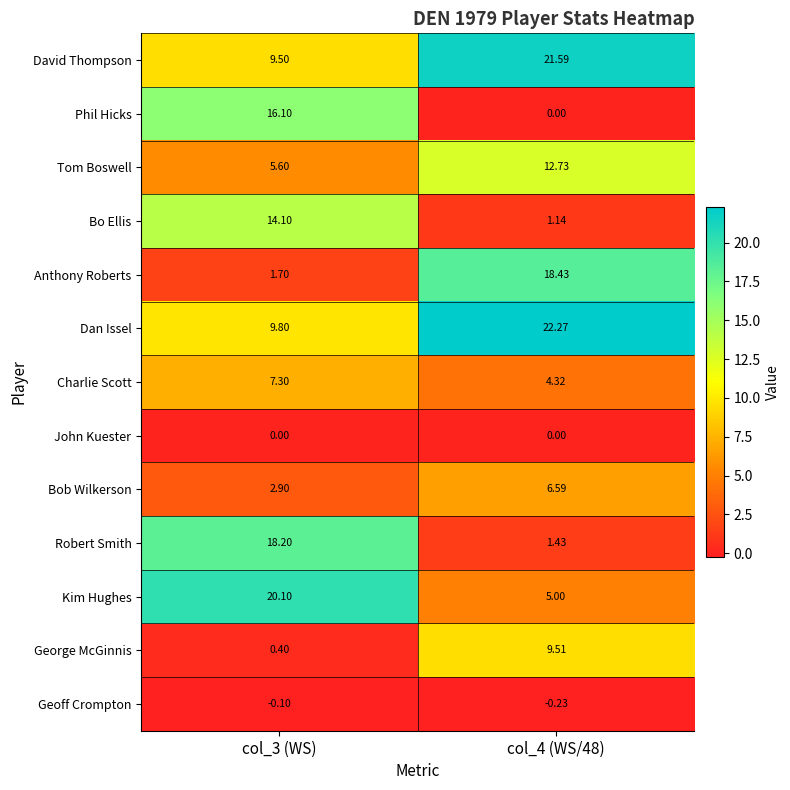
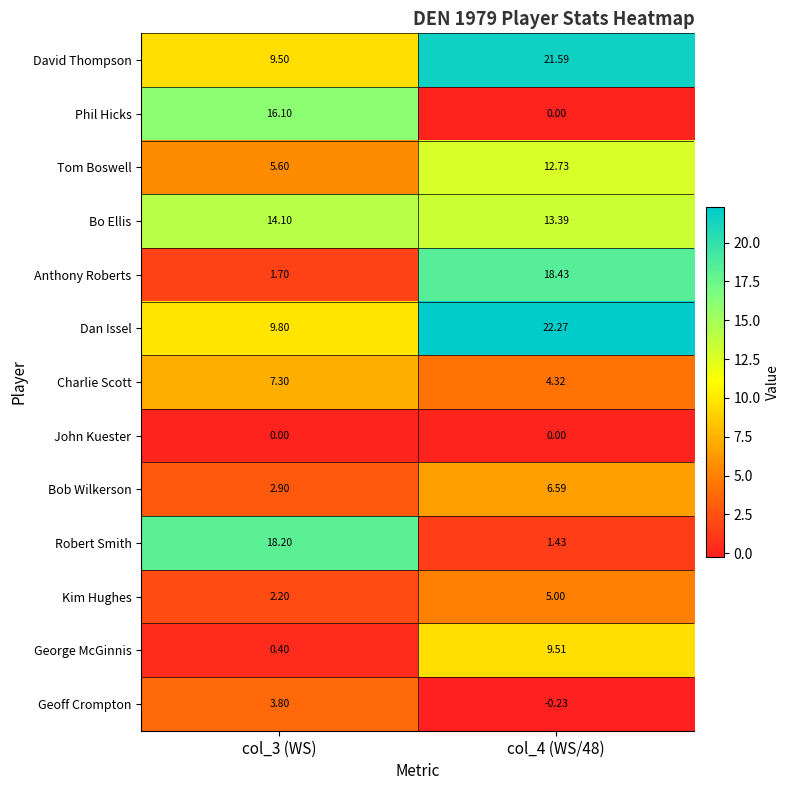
  {
    "David Thompson": {
      "col_3 (WS)": 9.50,
      "col_4 (WS/48)": 21.59
    },
    "Phil Hicks": {
      "col_3 (WS)": 16.10,
      "col_4 (WS/48)": 0.00
    },
    "Tom Boswell": {
      "col_3 (WS)": 5.60,
      "col_4 (WS/48)": 12.73
    },
    "Bo Ellis": {
      "col_3 (WS)": 14.10,
-     "col_4 (WS/48)": 1.14
+     "col_4 (WS/48)": 13.39
    },
    "Anthony Roberts": {
      "col_3 (WS)": 1.70,
      "col_4 (WS/48)": 18.43
    },
    "Dan Issel": {
      "col_3 (WS)": 9.80,
      "col_4 (WS/48)": 22.27
    },
    "Charlie Scott": {
      "col_3 (WS)": 7.30,
      "col_4 (WS/48)": 4.32
    },
    "John Kuester": {
      "col_3 (WS)": 0.00,
      "col_4 (WS/48)": 0.00
    },
    "Bob Wilkerson": {
      "col_3 (WS)": 2.90,
      "col_4 (WS/48)": 6.59
    },
    "Robert Smith": {
      "col_3 (WS)": 18.20,
      "col_4 (WS/48)": 1.43
    },
    "Kim Hughes": {
-     "col_3 (WS)": 20.10,
+     "col_3 (WS)": 2.20,
      "col_4 (WS/48)": 5.00
    },
    "George McGinnis": {
      "col_3 (WS)": 0.40,
      "col_4 (WS/48)": 9.51
    },
    "Geoff Crompton": {
-     "col_3 (WS)": -0.10,
+     "col_3 (WS)": 3.80,
      "col_4 (WS/48)": -0.23
    }
  }
